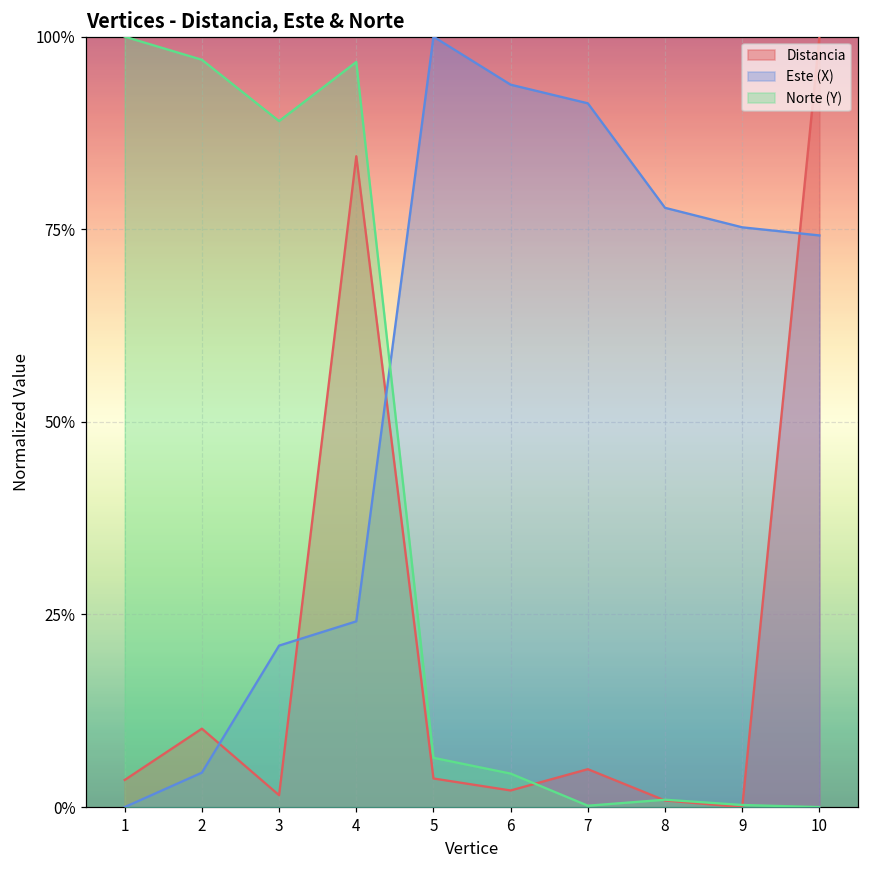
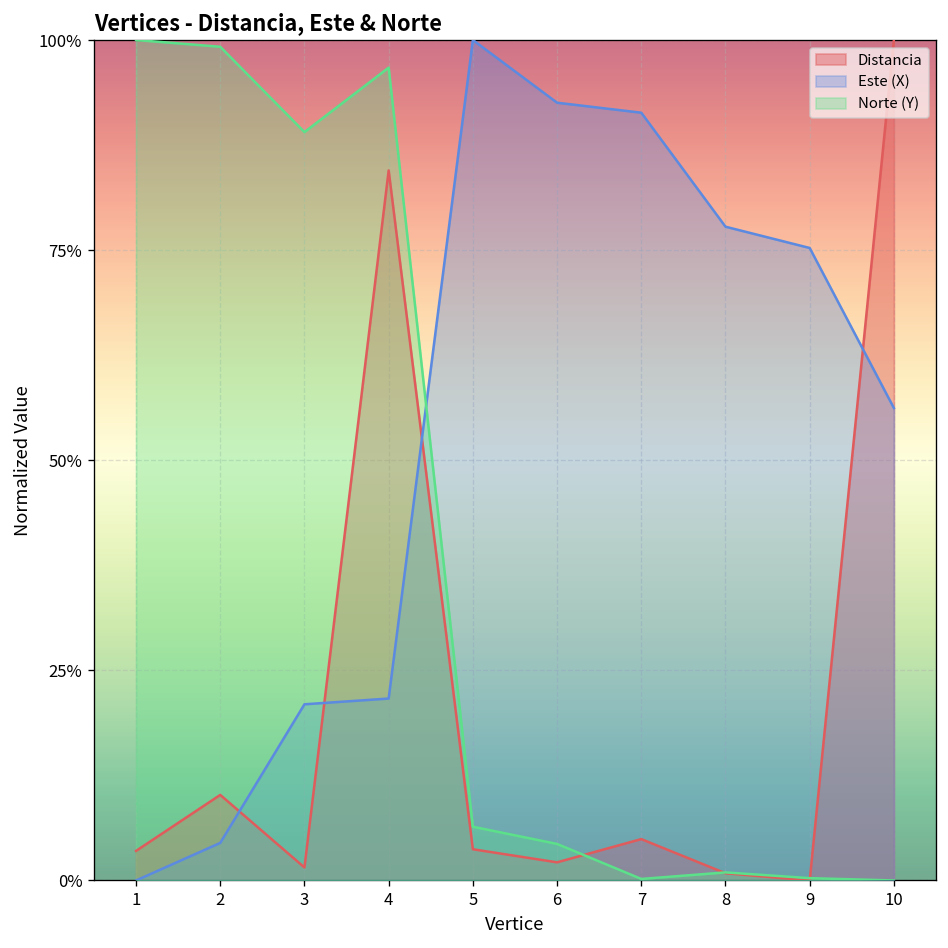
  {
    "Distancia": {
      "1": "4%",
      "2": "10%",
      "3": "2%",
      "4": "84%",
      "5": "4%",
      "6": "2%",
      "7": "5%",
      "10": "100%"
    },
    "Este (X)": {
      "1": "0%",
      "2": "4%",
      "3": "21%",
-     "4": "24%",
+     "4": "22%",
      "5": "100%",
-     "6": "94%",
+     "6": "93%",
      "7": "91%",
      "8": "78%",
      "9": "75%",
-     "10": "74%"
+     "10": "56%"
    },
    "Norte (Y)": {
      "1": "100%",
-     "2": "97%",
+     "2": "99%",
      "3": "89%",
      "4": "97%",
      "5": "6%",
      "6": "4%",
      "7": "0%",
      "10": "0%"
    }
  }
